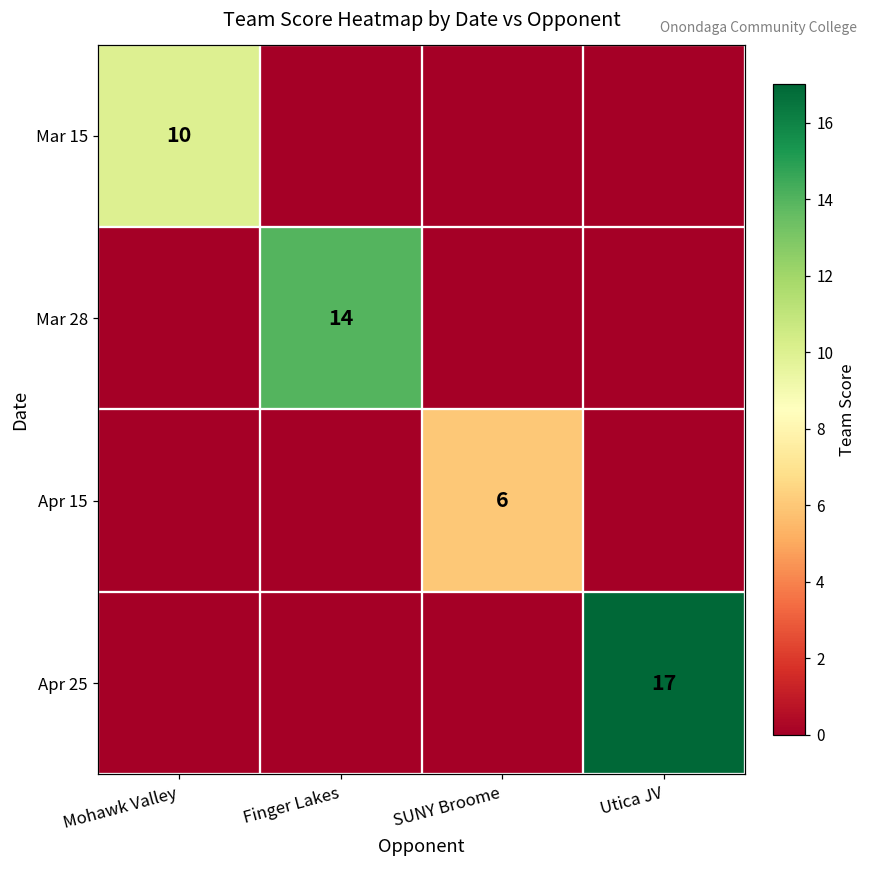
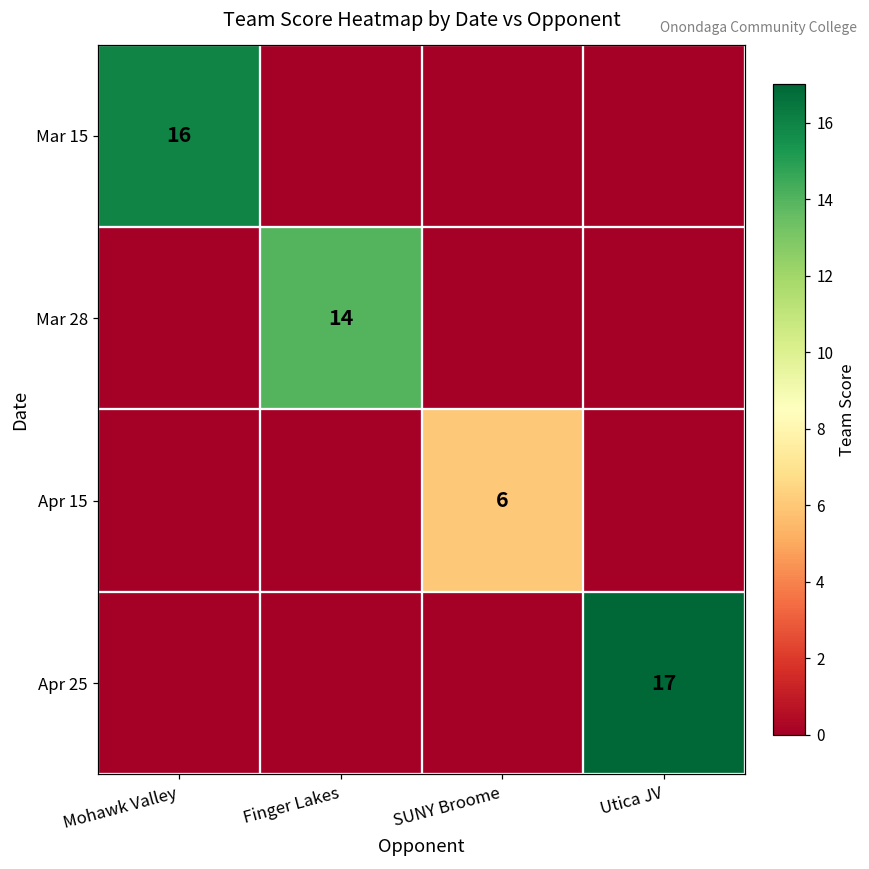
  {
    "Mar 15": {
-     "Mohawk Valley": 10
+     "Mohawk Valley": 16
    },
    "Mar 28": {
      "Finger Lakes": 14
    },
    "Apr 15": {
      "SUNY Broome": 6
    },
    "Apr 25": {
      "Utica JV": 17
    }
  }
